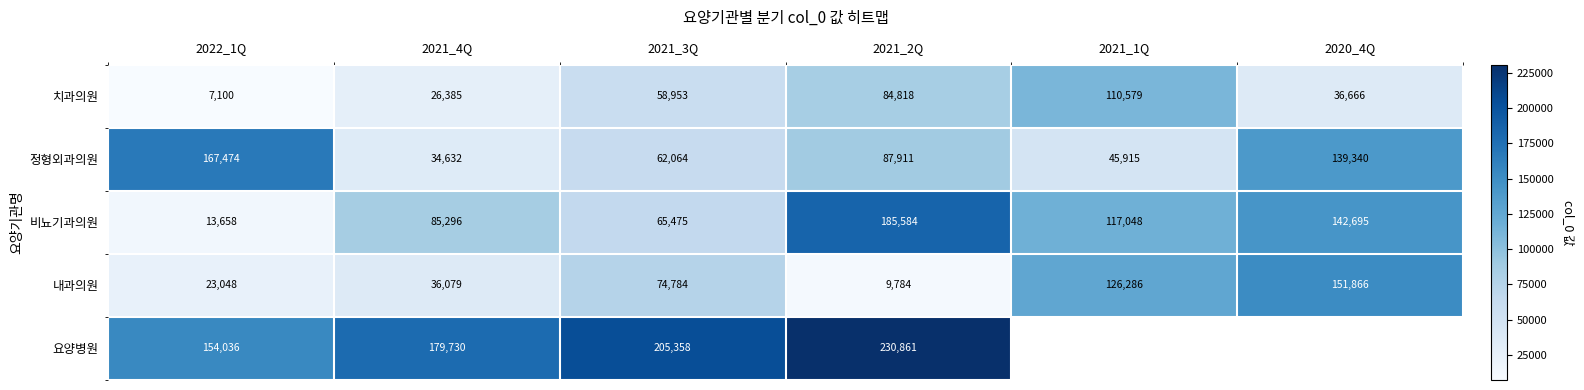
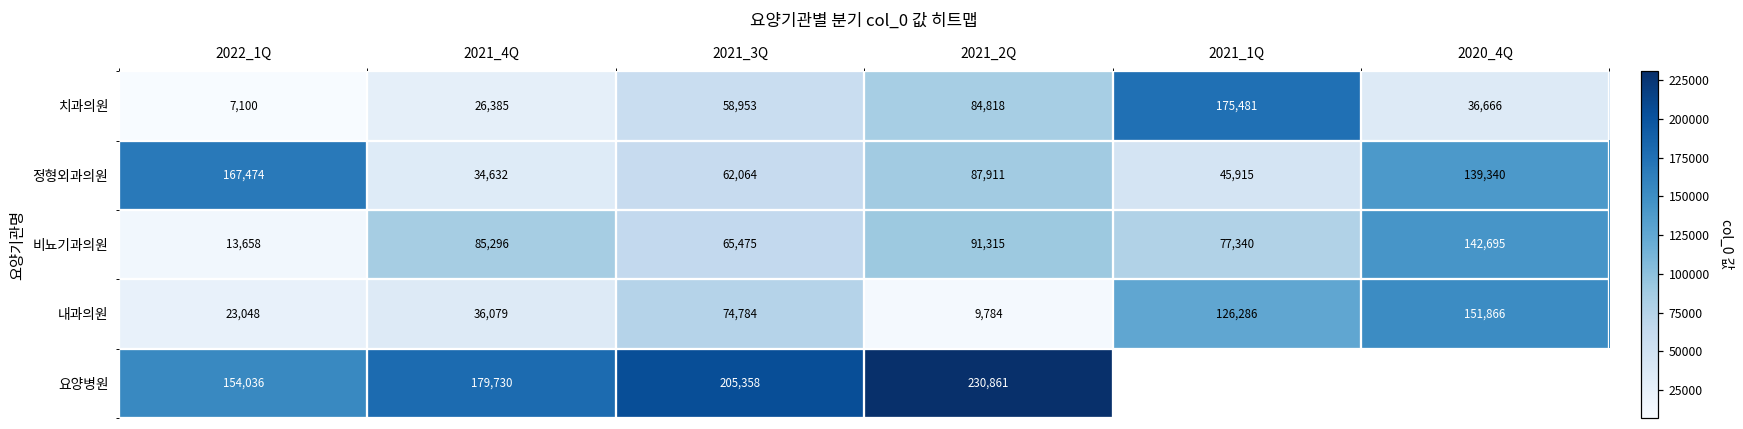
  {
    "치과의원": {
      "2022_1Q": "7,100",
      "2021_4Q": "26,385",
      "2021_3Q": "58,953",
      "2021_2Q": "84,818",
-     "2021_1Q": "110,579",
+     "2021_1Q": "175,481",
      "2020_4Q": "36,666"
    },
    "정형외과의원": {
      "2022_1Q": "167,474",
      "2021_4Q": "34,632",
      "2021_3Q": "62,064",
      "2021_2Q": "87,911",
      "2021_1Q": "45,915",
      "2020_4Q": "139,340"
    },
    "비뇨기과의원": {
      "2022_1Q": "13,658",
      "2021_4Q": "85,296",
      "2021_3Q": "65,475",
-     "2021_2Q": "185,584",
-     "2021_1Q": "117,048",
+     "2021_2Q": "91,315",
+     "2021_1Q": "77,340",
      "2020_4Q": "142,695"
    },
    "내과의원": {
      "2022_1Q": "23,048",
      "2021_4Q": "36,079",
      "2021_3Q": "74,784",
      "2021_2Q": "9,784",
      "2021_1Q": "126,286",
      "2020_4Q": "151,866"
    },
    "요양병원": {
      "2022_1Q": "154,036",
      "2021_4Q": "179,730",
      "2021_3Q": "205,358",
      "2021_2Q": "230,861"
    }
  }
